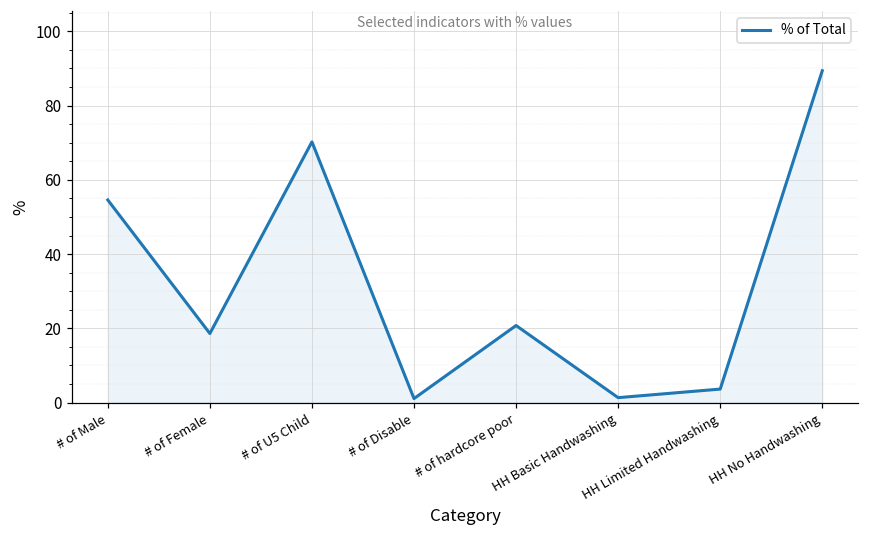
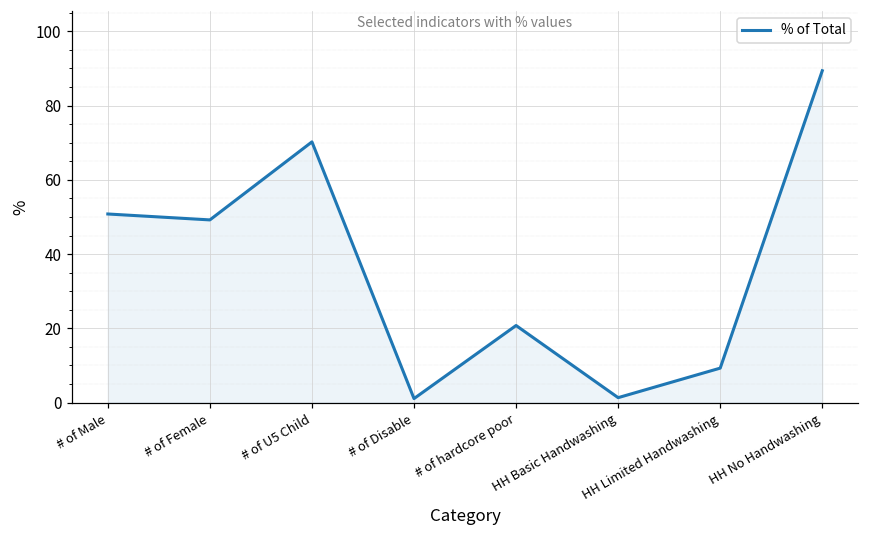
  {
-   "# of Male": 55,
-   "# of Female": 19,
+   "# of Male": 51,
+   "# of Female": 49,
    "# of U5 Child": 70,
    "# of Disable": 1,
    "# of hardcore poor": 21,
    "HH Basic Handwashing": 1,
-   "HH Limited Handwashing": 4,
+   "HH Limited Handwashing": 9,
    "HH No Handwashing": 89
  }
